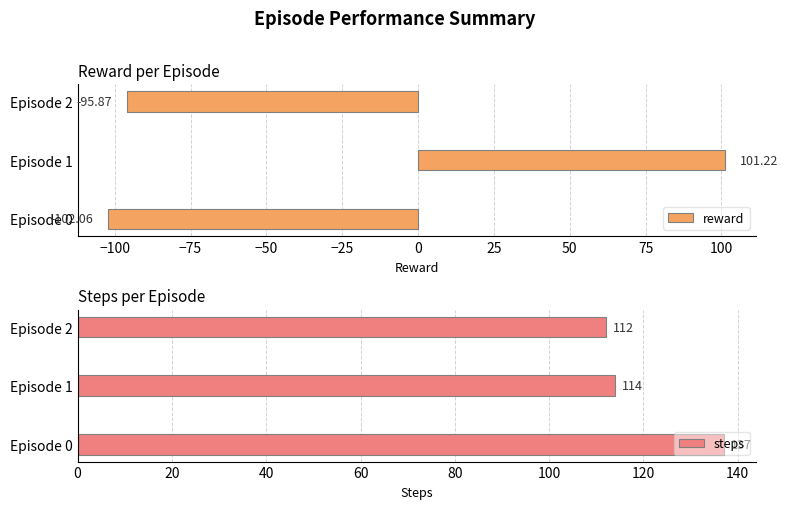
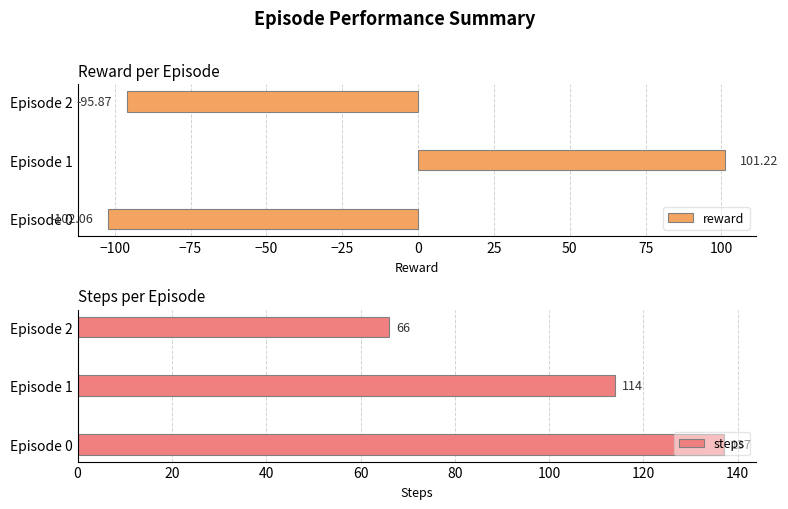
  {
    "Reward per Episode": {
      "Episode 2": -95.87,
      "Episode 1": 101.22,
      "Episode 0": -102.06
    },
    "Steps per Episode": {
-     "Episode 2": 112,
+     "Episode 2": 66,
      "Episode 1": 114
    }
  }
